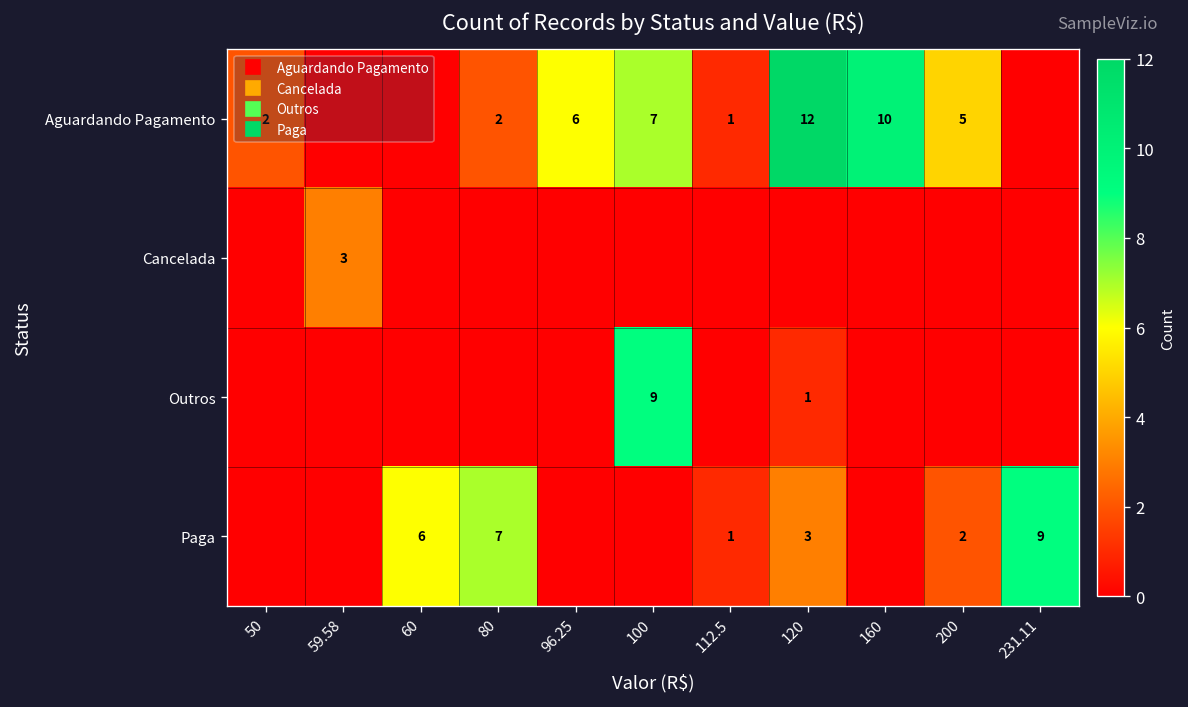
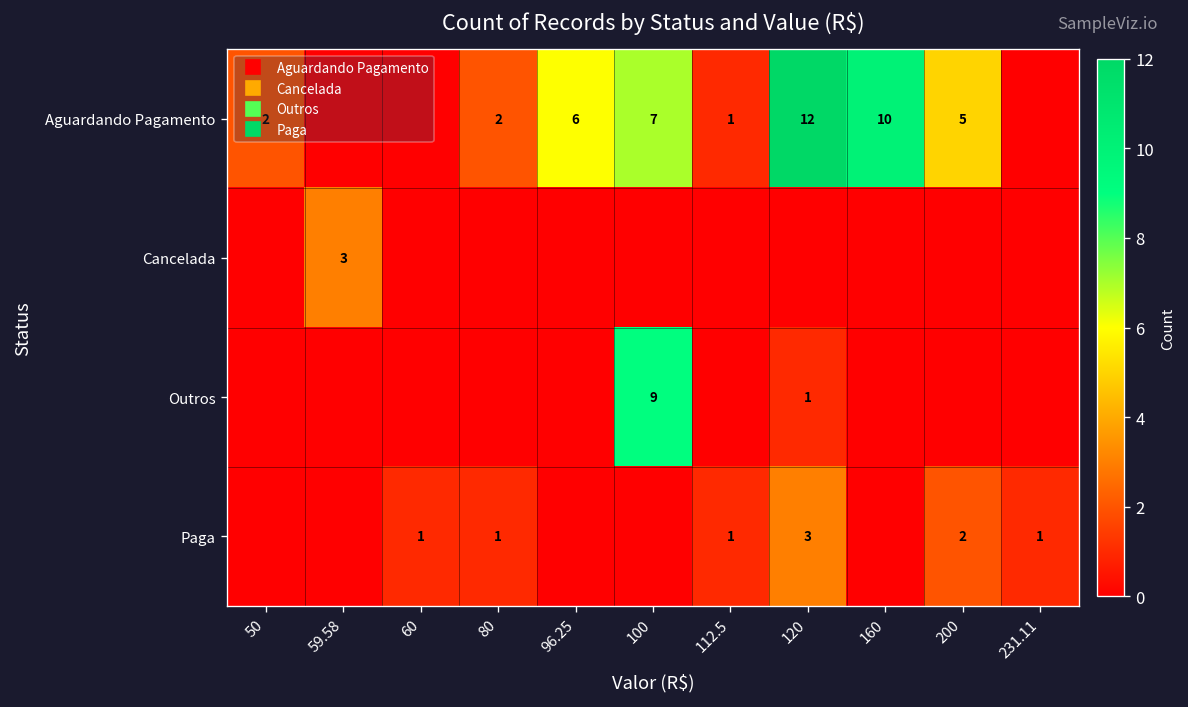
  {
    "Aguardando Pagamento": {
      "80": 2,
      "96.25": 6,
      "100": 7,
      "112.5": 1,
      "120": 12,
      "160": 10,
      "200": 5
    },
    "Cancelada": {
      "59.58": 3
    },
    "Outros": {
      "100": 9,
      "120": 1
    },
    "Paga": {
-     "60": 6,
-     "80": 7,
+     "60": 1,
+     "80": 1,
      "112.5": 1,
      "120": 3,
      "200": 2,
-     "231.11": 9
+     "231.11": 1
    }
  }
